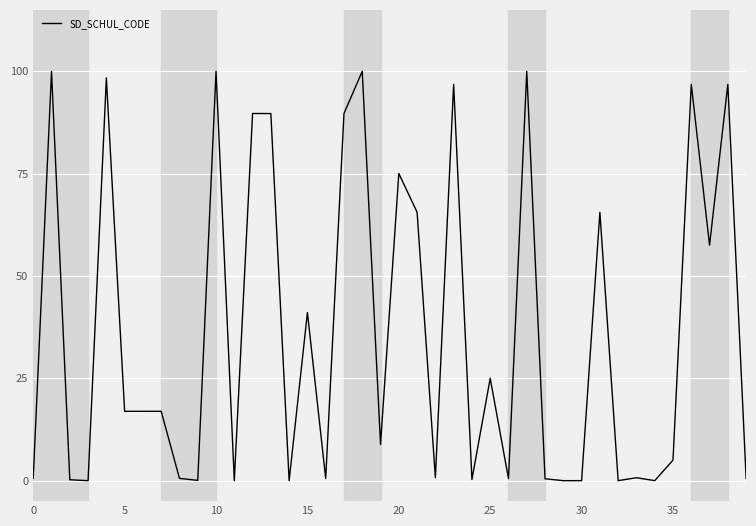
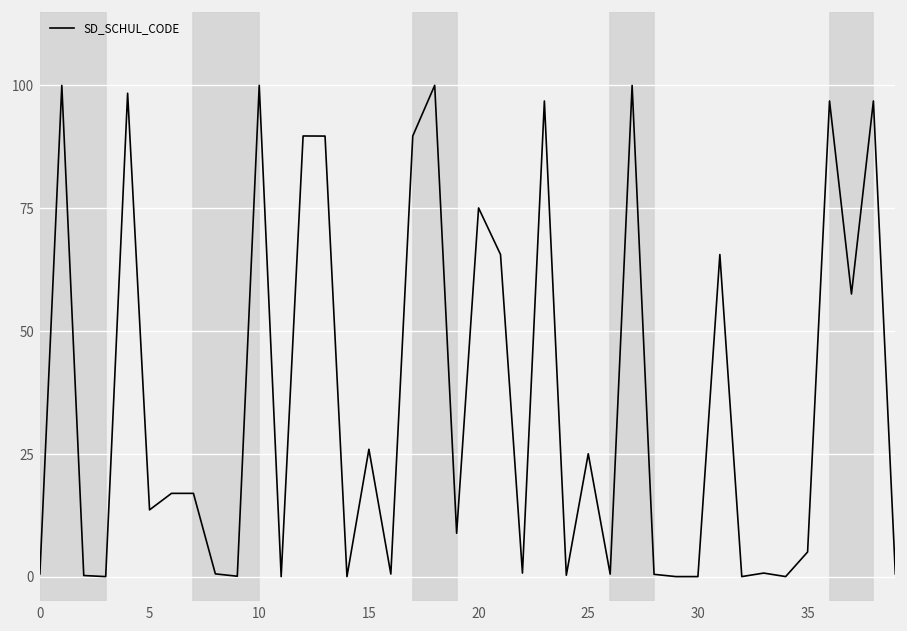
  {
    "0": 1,
-   "5": 17,
+   "5": 14,
    "10": 100,
-   "15": 41,
+   "15": 26,
    "20": 75,
    "25": 25,
    "30": 0,
    "35": 5
  }
